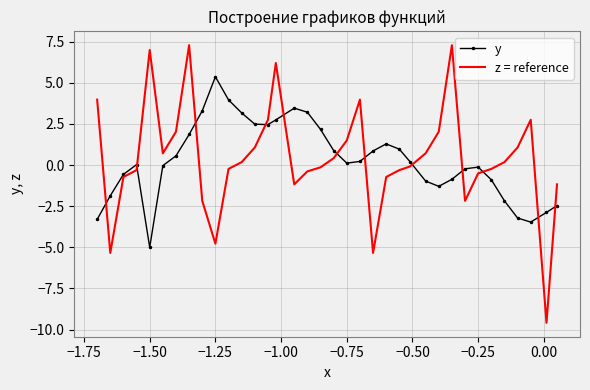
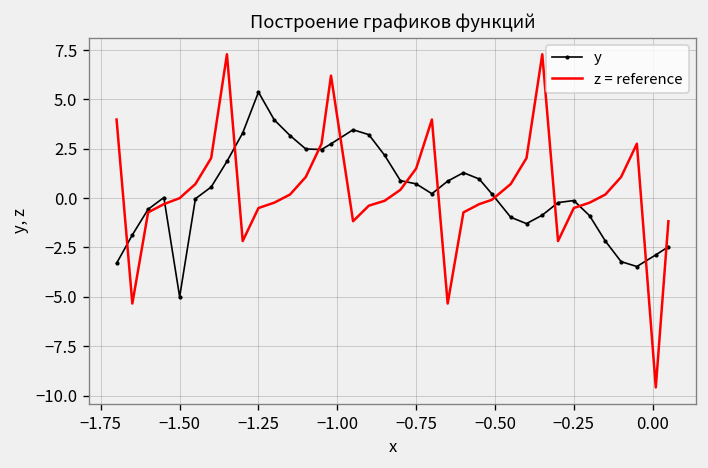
  {
    "y": {
      "−1.50": -5.0,
      "−1.25": 5.4,
-     "−0.75": 0.1,
+     "−0.75": 0.7,
      "−0.25": -0.1
    },
    "z = reference": {
-     "−1.50": 7,
-     "−1.25": -4.8,
+     "−1.50": 0,
+     "−1.25": -0.5,
      "−0.75": 1.5,
      "−0.25": -0.5
    }
  }
